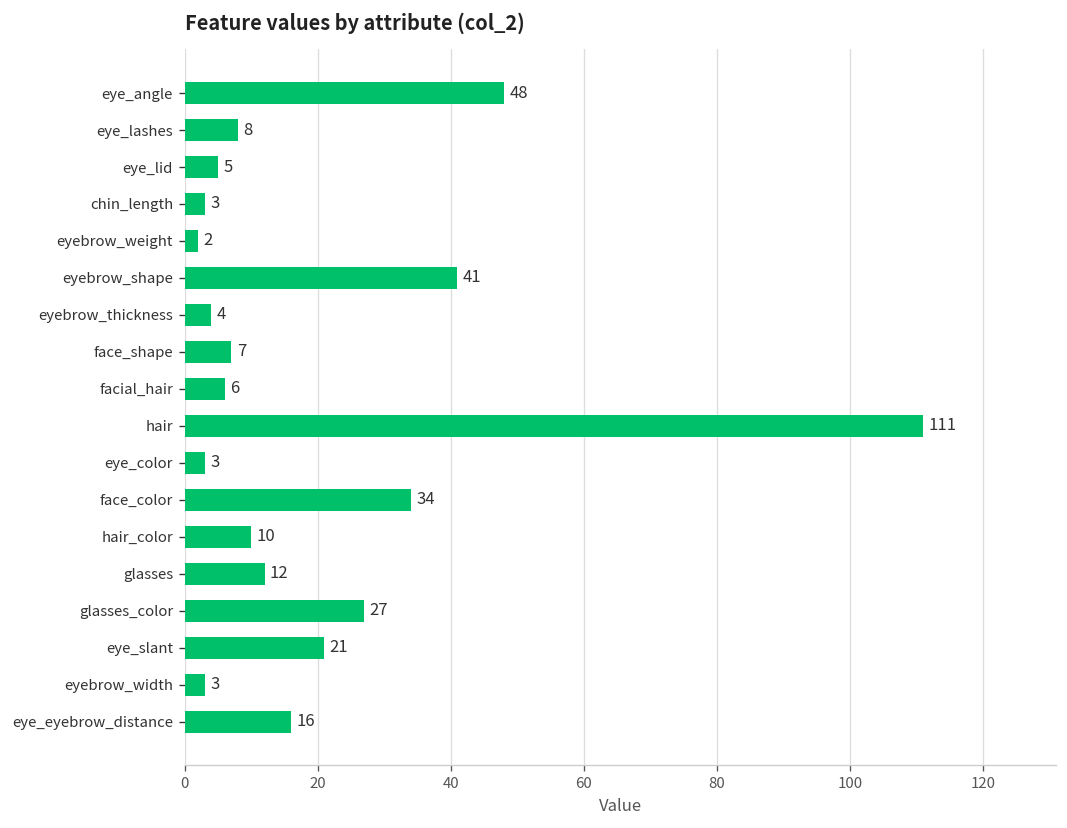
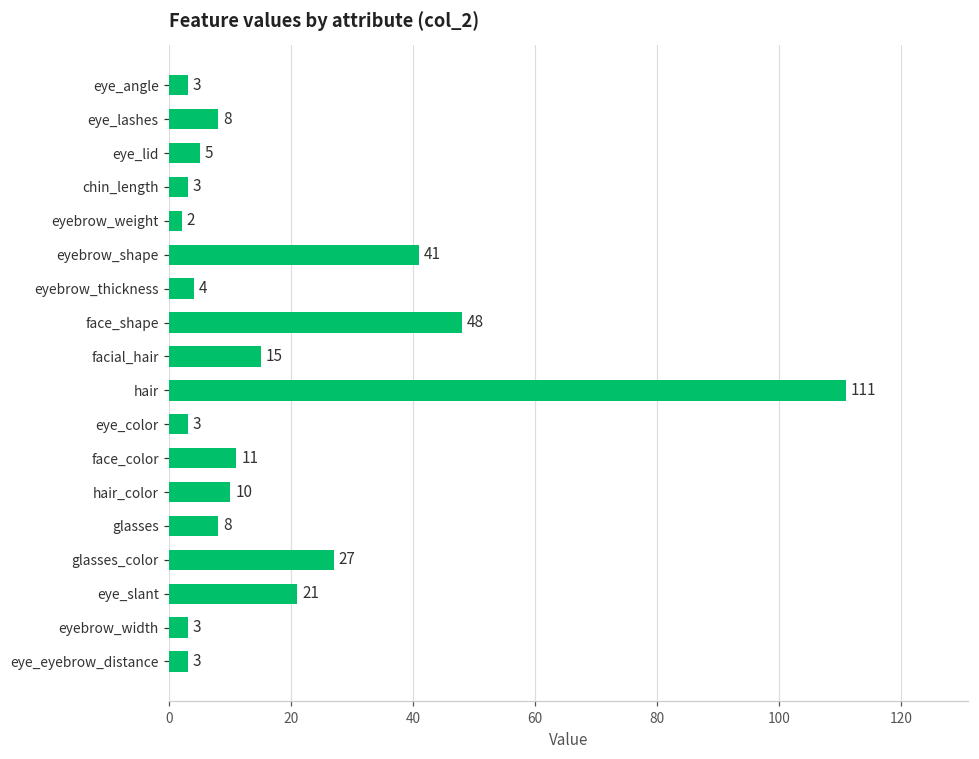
  {
-   "eye_angle": 48,
+   "eye_angle": 3,
    "eye_lashes": 8,
    "eye_lid": 5,
    "chin_length": 3,
    "eyebrow_weight": 2,
    "eyebrow_shape": 41,
    "eyebrow_thickness": 4,
-   "face_shape": 7,
-   "facial_hair": 6,
+   "face_shape": 48,
+   "facial_hair": 15,
    "hair": 111,
    "eye_color": 3,
-   "face_color": 34,
+   "face_color": 11,
    "hair_color": 10,
-   "glasses": 12,
+   "glasses": 8,
    "glasses_color": 27,
    "eye_slant": 21,
    "eyebrow_width": 3,
-   "eye_eyebrow_distance": 16
+   "eye_eyebrow_distance": 3
  }
